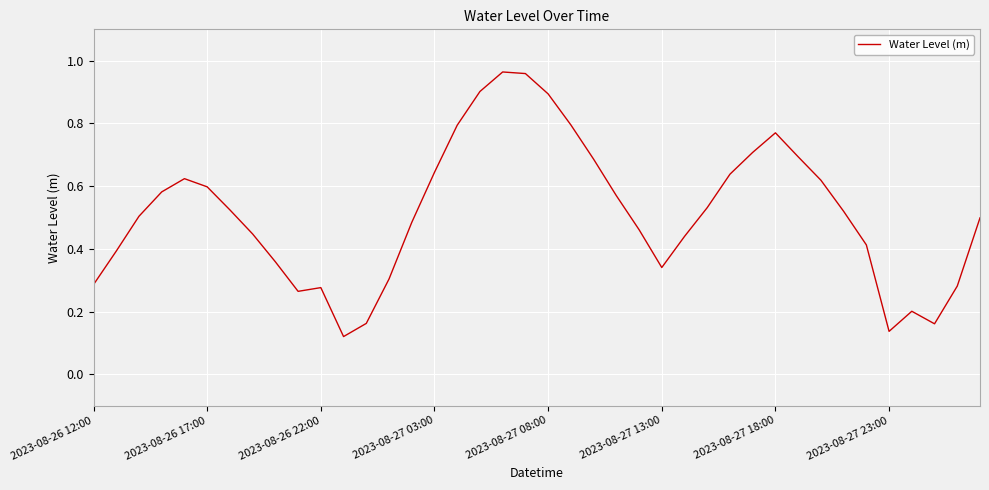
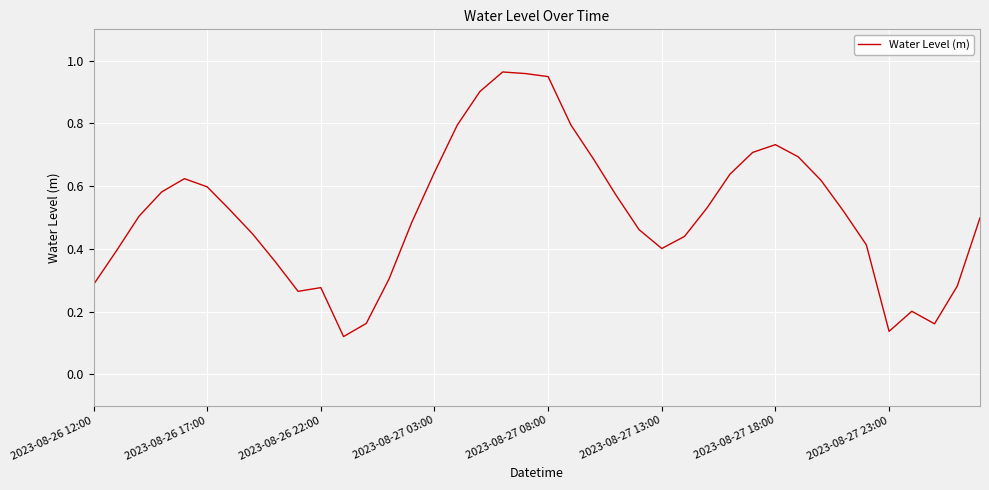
  {
    "2023-08-26 12:00": 0.29,
    "2023-08-26 17:00": 0.60,
    "2023-08-26 22:00": 0.28,
    "2023-08-27 03:00": 0.64,
-   "2023-08-27 08:00": 0.89,
-   "2023-08-27 13:00": 0.34,
-   "2023-08-27 18:00": 0.77,
+   "2023-08-27 08:00": 0.95,
+   "2023-08-27 13:00": 0.40,
+   "2023-08-27 18:00": 0.73,
    "2023-08-27 23:00": 0.14
  }
